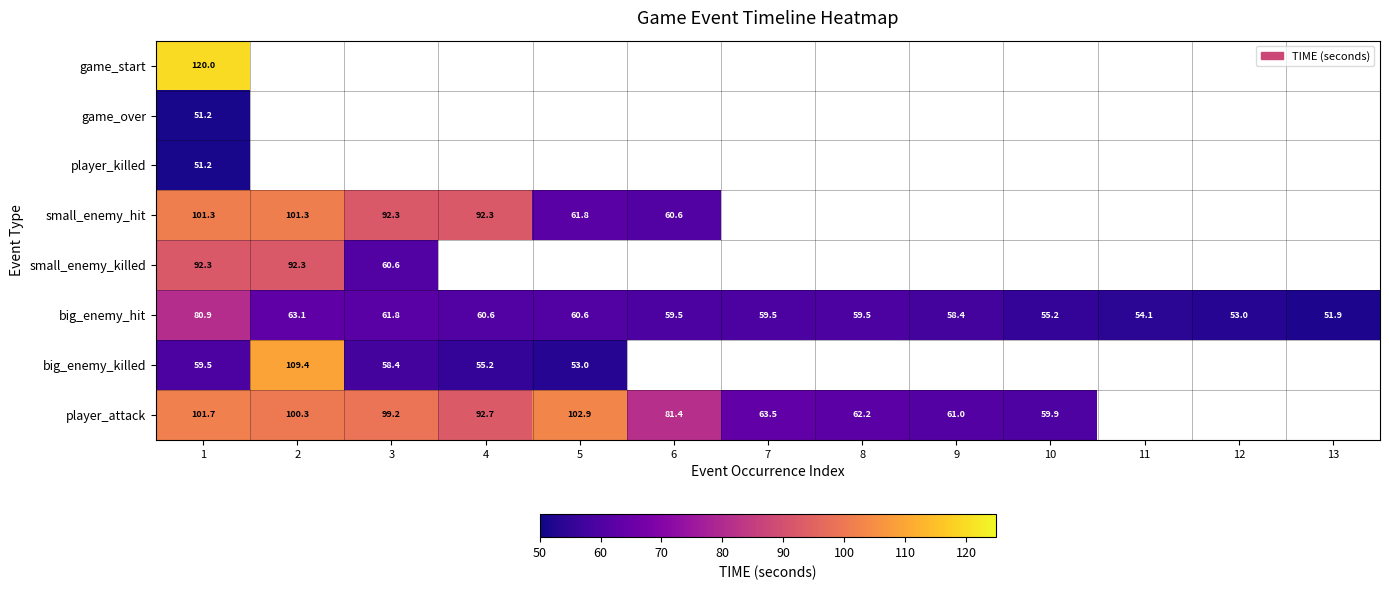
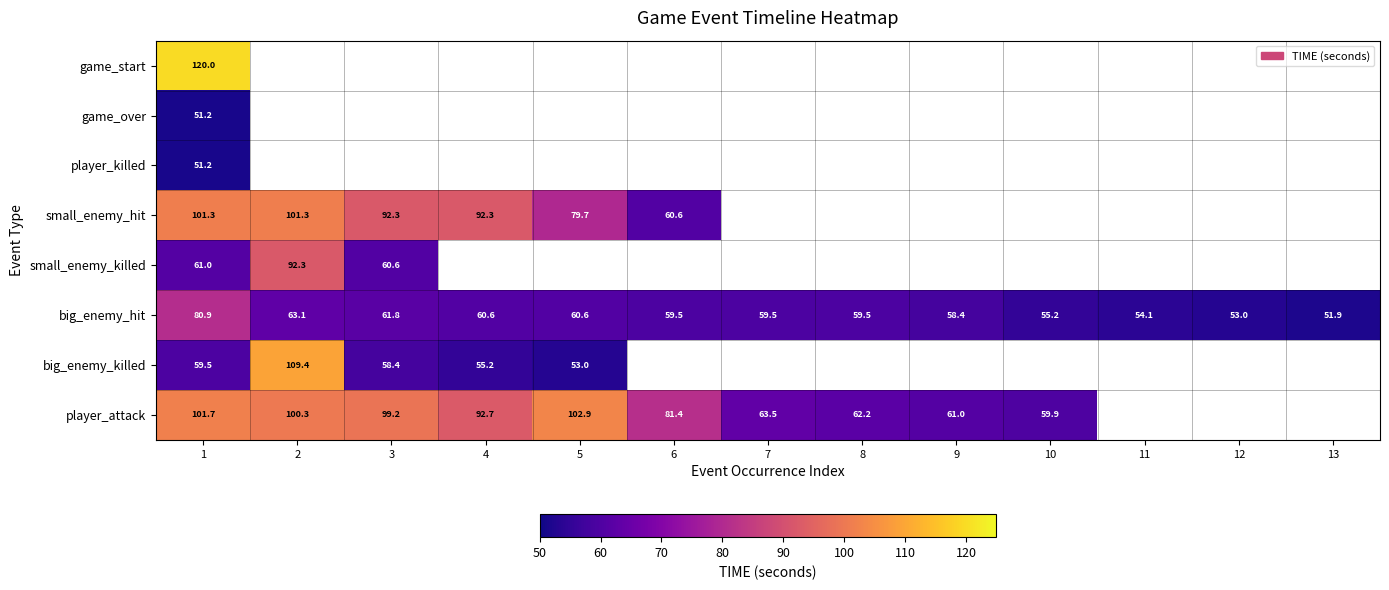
  {
    "game_start": {
      "1": 120.0
    },
    "game_over": {
      "1": 51.2
    },
    "player_killed": {
      "1": 51.2
    },
    "small_enemy_hit": {
      "1": 101.3,
      "2": 101.3,
      "3": 92.3,
      "4": 92.3,
-     "5": 61.8,
+     "5": 79.7,
      "6": 60.6
    },
    "small_enemy_killed": {
-     "1": 92.3,
+     "1": 61.0,
      "2": 92.3,
      "3": 60.6
    },
    "big_enemy_hit": {
      "1": 80.9,
      "2": 63.1,
      "3": 61.8,
      "4": 60.6,
      "5": 60.6,
      "6": 59.5,
      "7": 59.5,
      "8": 59.5,
      "9": 58.4,
      "10": 55.2,
      "11": 54.1,
      "12": 53.0,
      "13": 51.9
    },
    "big_enemy_killed": {
      "1": 59.5,
      "2": 109.4,
      "3": 58.4,
      "4": 55.2,
      "5": 53.0
    },
    "player_attack": {
      "1": 101.7,
      "2": 100.3,
      "3": 99.2,
      "4": 92.7,
      "5": 102.9,
      "6": 81.4,
      "7": 63.5,
      "8": 62.2,
      "9": 61.0,
      "10": 59.9
    }
  }
